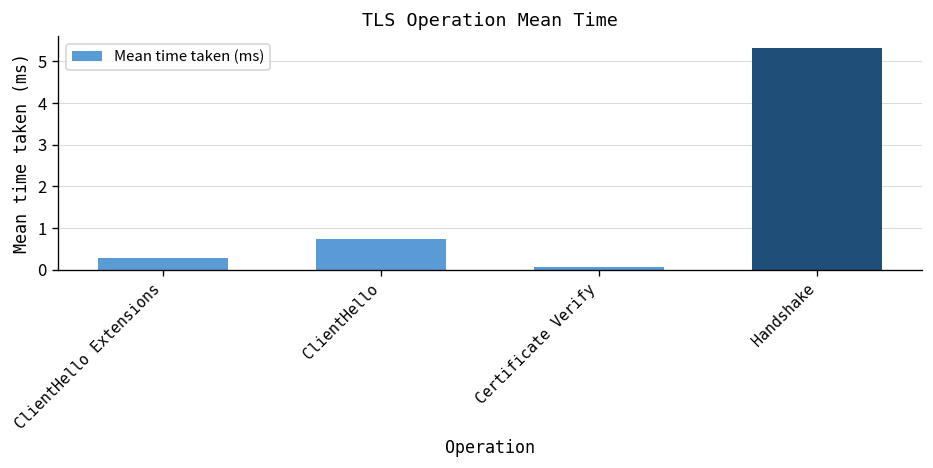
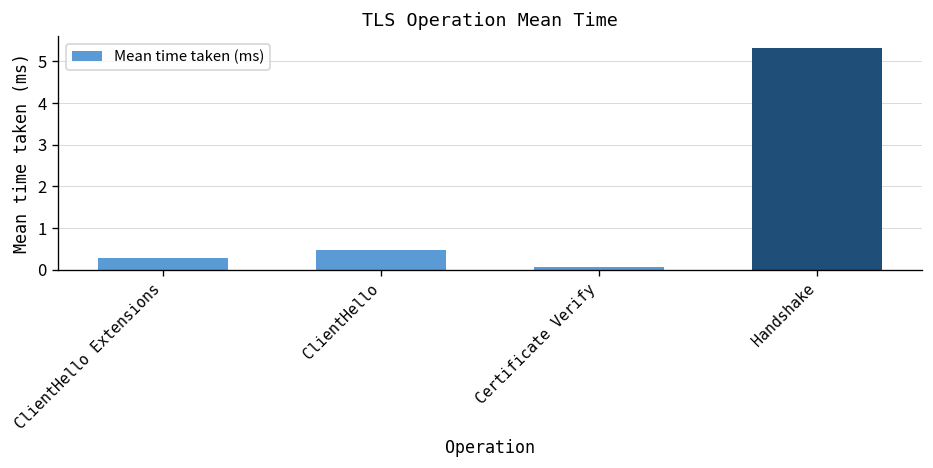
  {
    "ClientHello Extensions": 0.3,
-   "ClientHello": 0.7,
+   "ClientHello": 0.5,
    "Handshake": 5.3
  }
